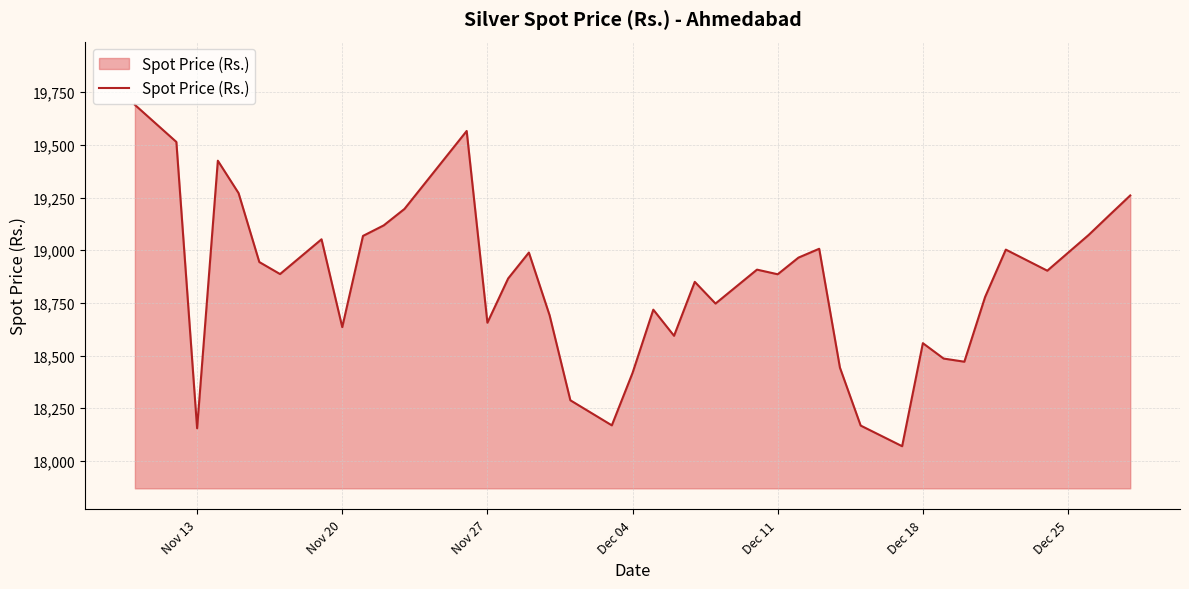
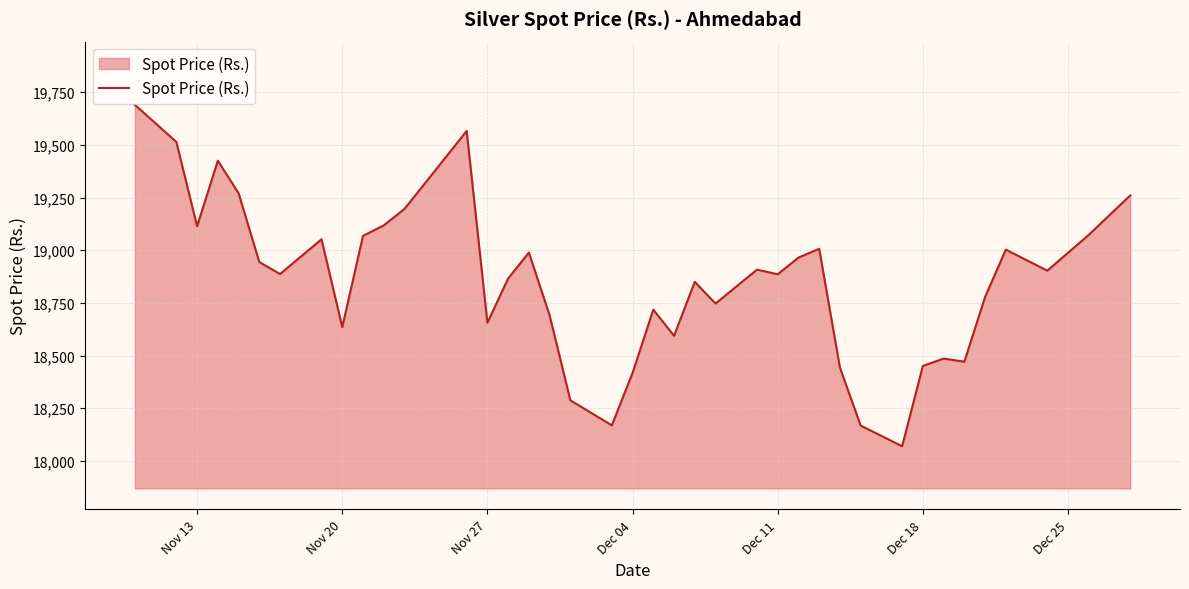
  {
-   "Nov 13": "18,160",
+   "Nov 13": "19,110",
    "Nov 20": "18,640",
    "Nov 27": "18,660",
    "Dec 04": "18,420",
    "Dec 11": "18,890",
-   "Dec 18": "18,560"
+   "Dec 18": "18,450"
  }
